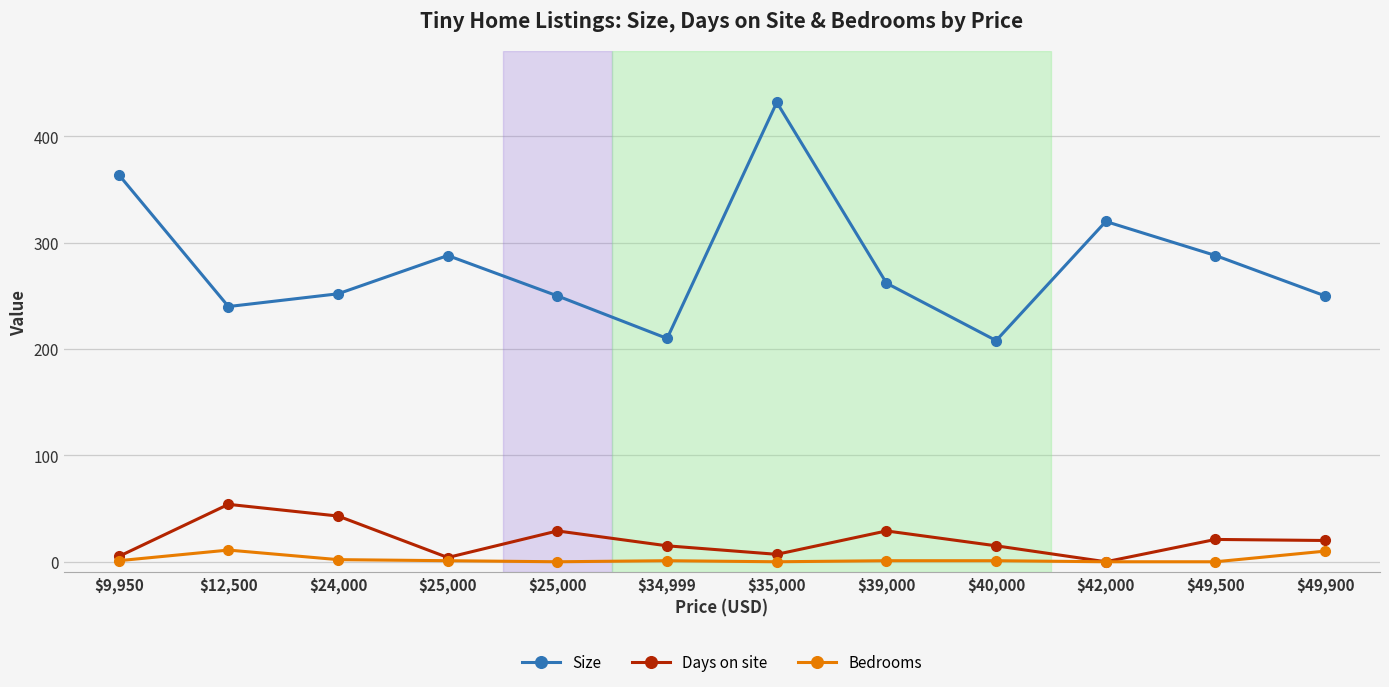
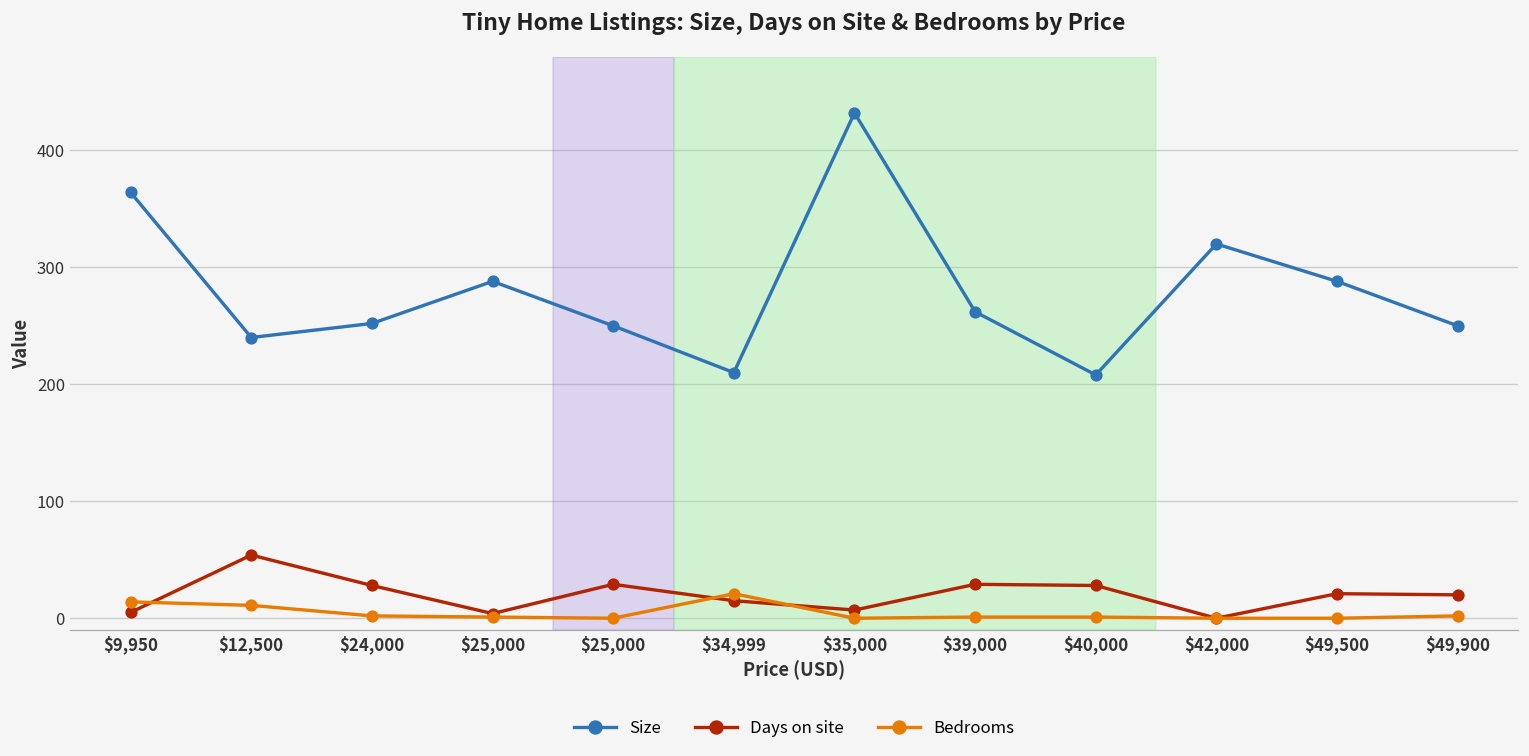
  {
    "Size": {
      "$9,950": 364,
      "$12,500": 240,
      "$24,000": 252,
      "$34,999": 210,
      "$35,000": 432,
      "$39,000": 262,
      "$40,000": 208,
      "$42,000": 320,
      "$49,500": 288,
      "$49,900": 250
    },
    "Days on site": {
      "$9,950": 5,
      "$12,500": 54,
-     "$24,000": 43,
+     "$24,000": 28,
      "$34,999": 15,
      "$35,000": 7,
      "$39,000": 29,
-     "$40,000": 15,
+     "$40,000": 28,
      "$49,500": 21,
      "$49,900": 20
    },
    "Bedrooms": {
-     "$9,950": 1,
+     "$9,950": 14,
      "$12,500": 11,
      "$24,000": 2,
-     "$34,999": 1,
+     "$34,999": 21,
      "$35,000": 0,
      "$39,000": 1,
      "$40,000": 1,
      "$49,500": 0,
-     "$49,900": 10
+     "$49,900": 2
    }
  }
